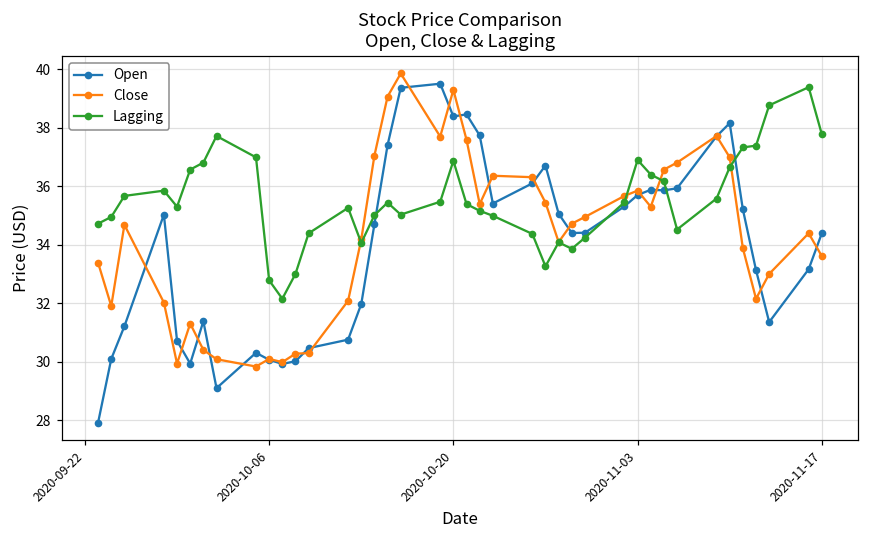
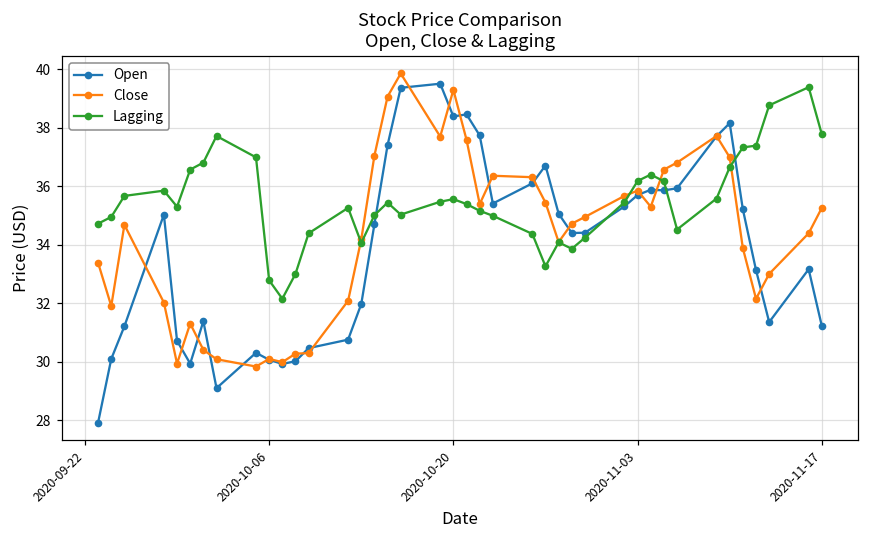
  {
    "Open": {
      "2020-10-20": 38.4,
      "2020-11-03": 35.7,
-     "2020-11-17": 34.4
+     "2020-11-17": 31.2
    },
    "Close": {
      "2020-10-20": 39.3,
      "2020-11-03": 35.9,
-     "2020-11-17": 33.6
+     "2020-11-17": 35.3
    },
    "Lagging": {
      "2020-10-06": 32.8,
-     "2020-10-20": 36.9,
-     "2020-11-03": 36.9,
+     "2020-10-20": 35.6,
+     "2020-11-03": 36.2,
      "2020-11-17": 37.8
    }
  }
